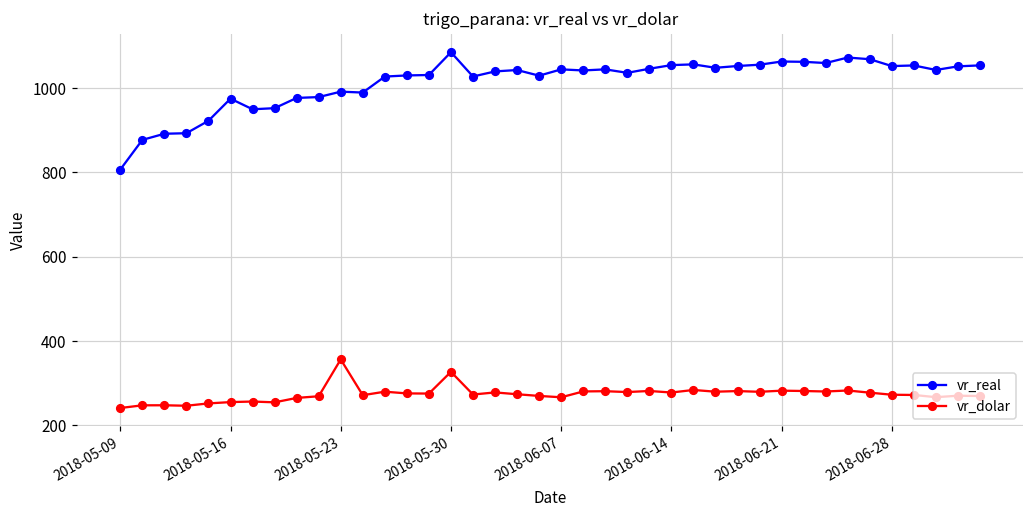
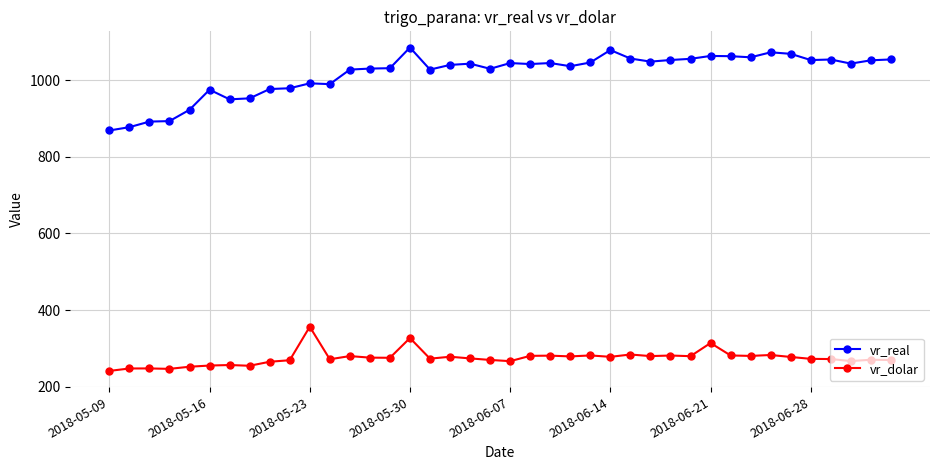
  {
    "vr_real": {
-     "2018-05-09": 810,
+     "2018-05-09": 870,
      "2018-05-16": 980,
      "2018-05-23": 990,
      "2018-05-30": 1090,
      "2018-06-07": 1040,
-     "2018-06-14": 1050,
+     "2018-06-14": 1080,
      "2018-06-21": 1060,
      "2018-06-28": 1050
    },
    "vr_dolar": {
      "2018-05-09": 240,
      "2018-05-16": 260,
      "2018-05-23": 360,
      "2018-05-30": 330,
      "2018-06-07": 270,
      "2018-06-14": 280,
-     "2018-06-21": 280,
+     "2018-06-21": 310,
      "2018-06-28": 270
    }
  }
